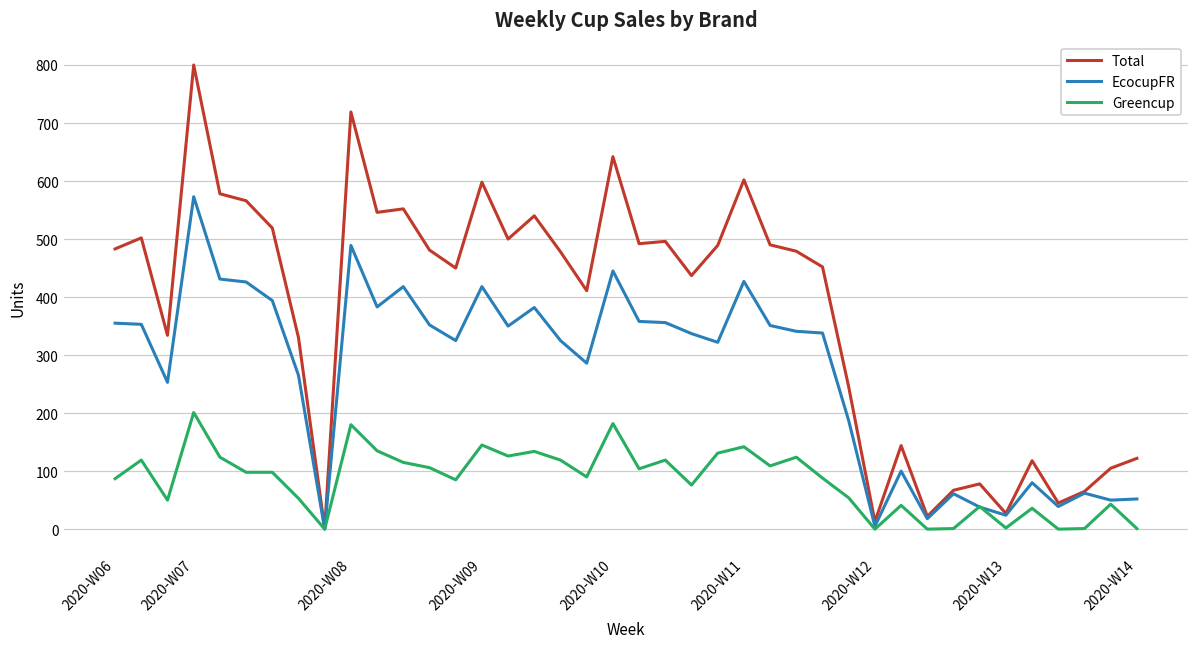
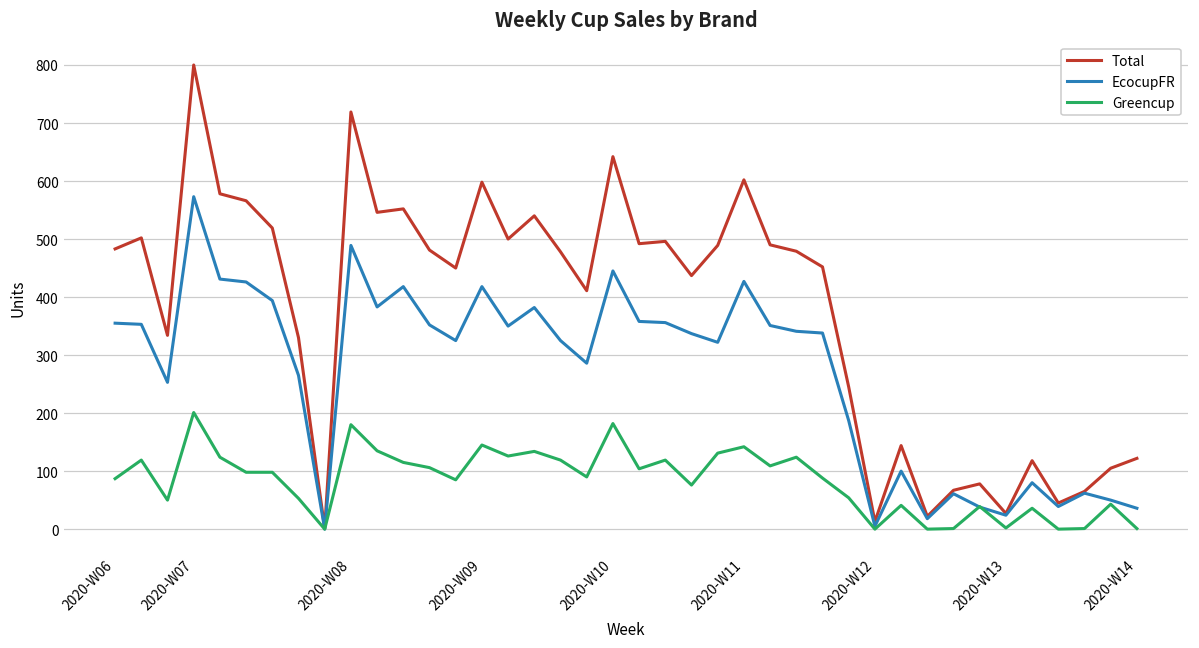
  {
    "Total": {
      "2020-W14": 120
    },
    "EcocupFR": {
-     "2020-W14": 50
+     "2020-W14": 40
    },
    "Greencup": {
      "2020-W14": 0
    }
  }
